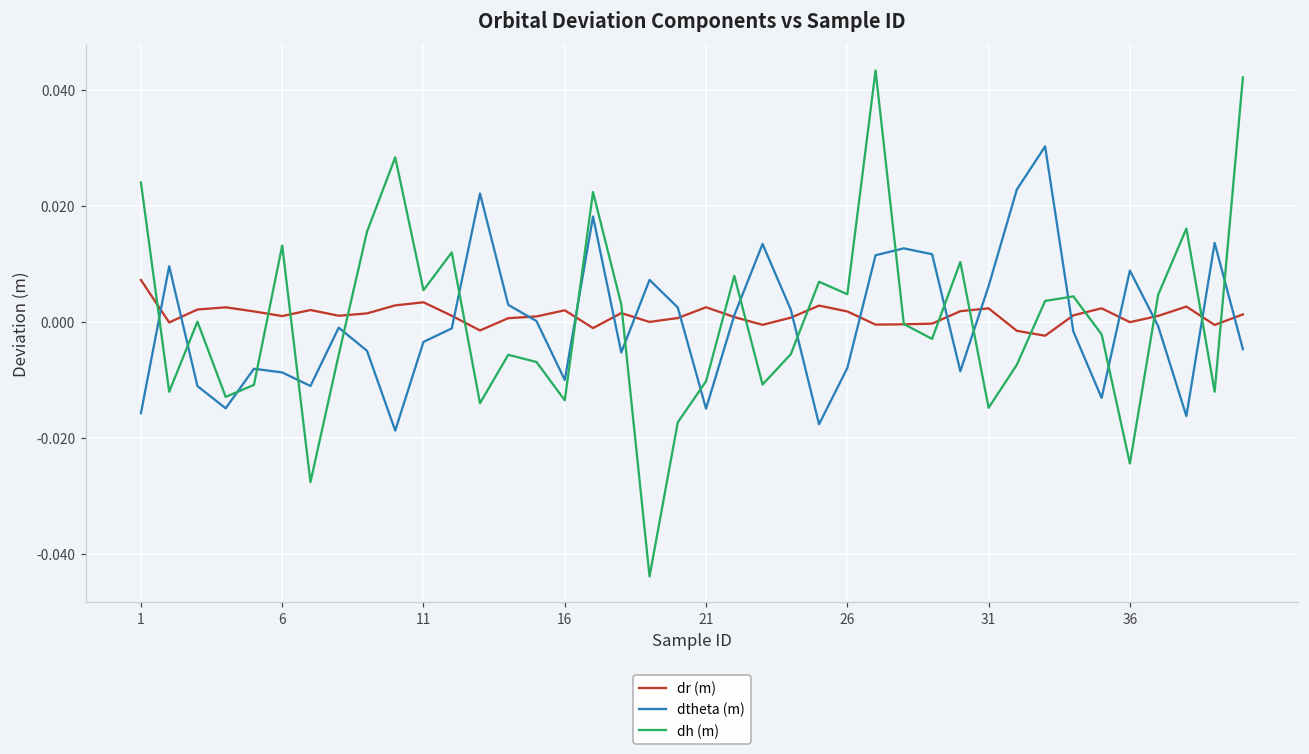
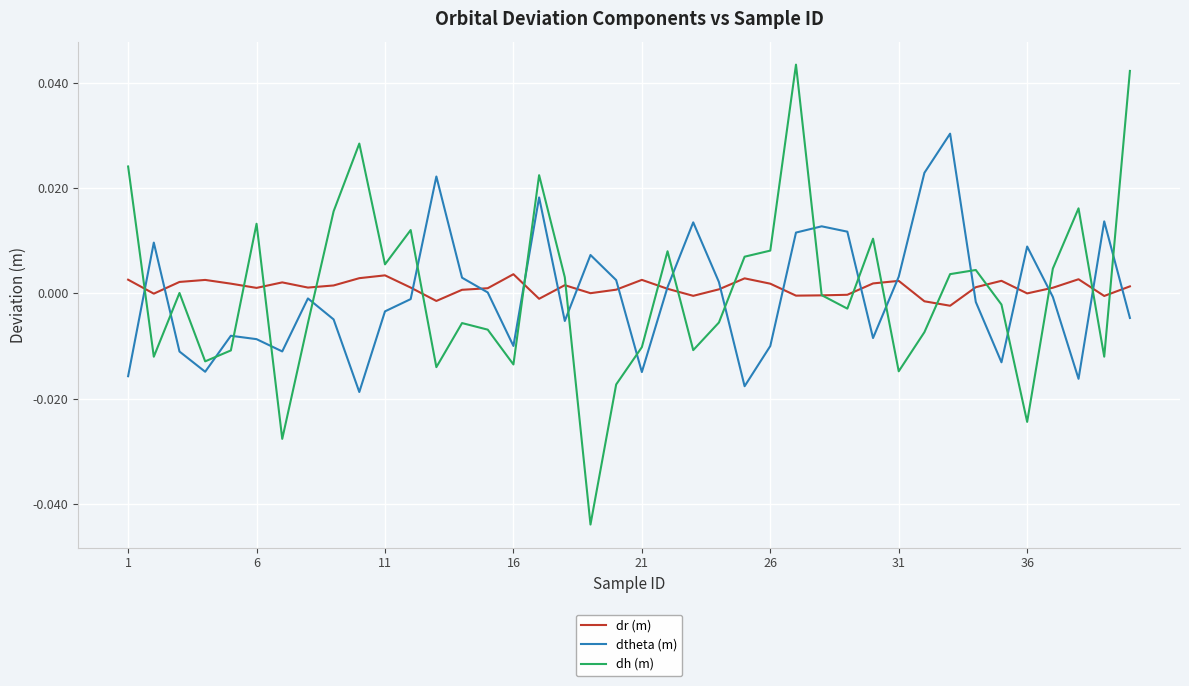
  {
    "dr (m)": {
-     "1": 0.007,
+     "1": 0.003,
      "6": 0.001,
      "11": 0.003,
-     "16": 0.002,
+     "16": 0.004,
      "21": 0.003,
      "26": 0.002,
      "31": 0.002,
      "36": 0.000
    },
    "dtheta (m)": {
      "1": -0.016,
      "6": -0.009,
      "11": -0.003,
      "16": -0.010,
      "21": -0.015,
-     "26": -0.008,
-     "31": 0.006,
+     "26": -0.010,
+     "31": 0.003,
      "36": 0.009
    },
    "dh (m)": {
      "1": 0.024,
      "6": 0.013,
      "11": 0.006,
      "16": -0.013,
      "21": -0.010,
-     "26": 0.005,
+     "26": 0.008,
      "31": -0.015,
      "36": -0.024
    }
  }
